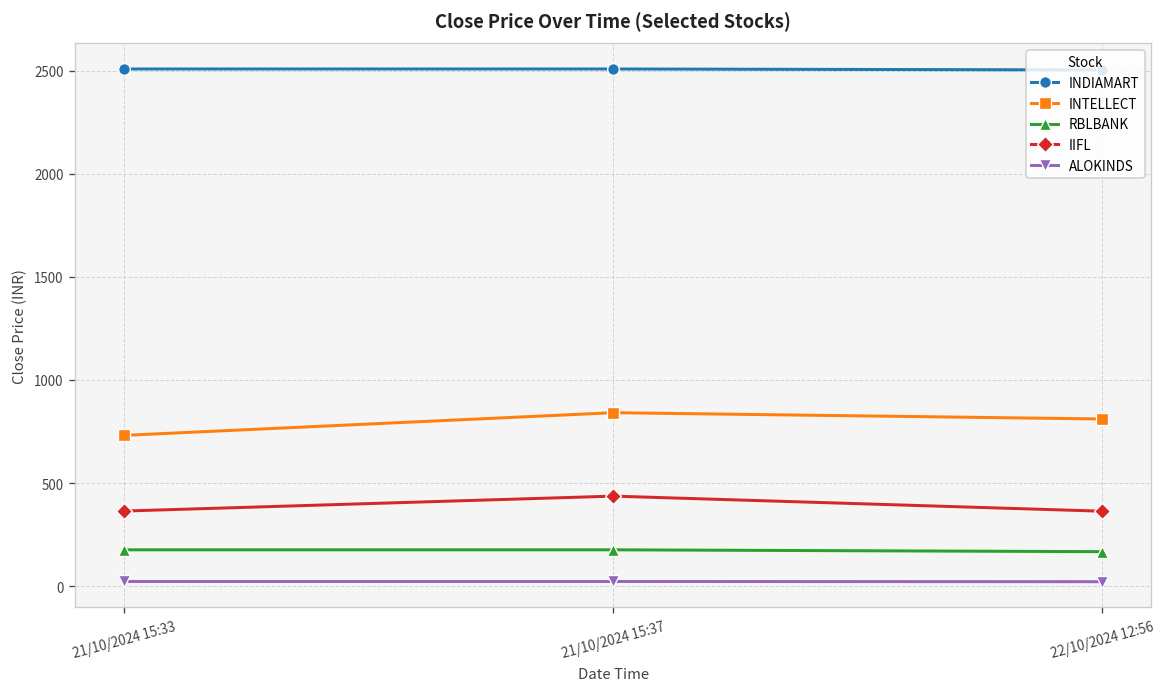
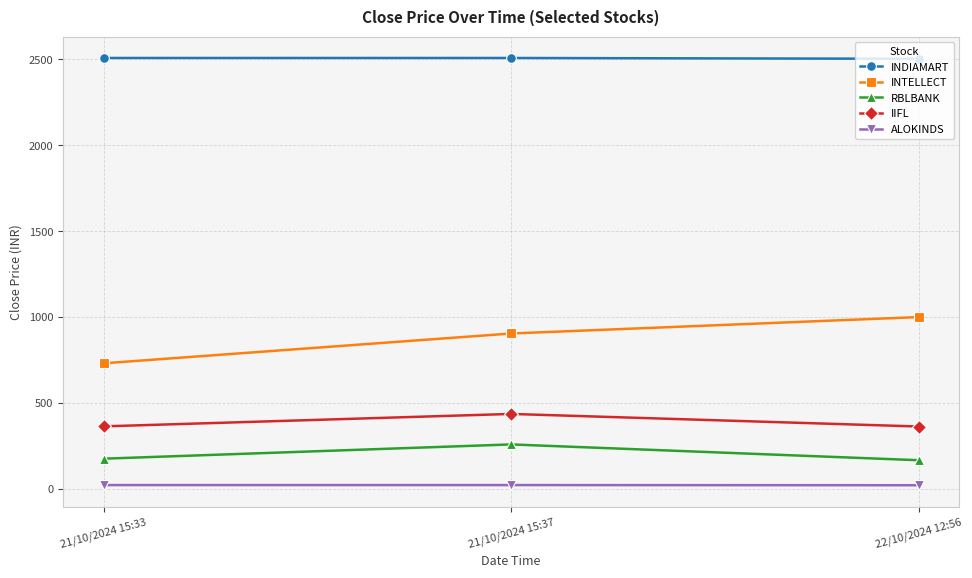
  {
    "INDIAMART": {
      "21/10/2024 15:33": 2510,
      "21/10/2024 15:37": 2510
    },
    "INTELLECT": {
      "21/10/2024 15:33": 730,
-     "21/10/2024 15:37": 840,
-     "22/10/2024 12:56": 810
+     "21/10/2024 15:37": 900,
+     "22/10/2024 12:56": 1000
    },
    "RBLBANK": {
      "21/10/2024 15:33": 180,
-     "21/10/2024 15:37": 180,
+     "21/10/2024 15:37": 260,
      "22/10/2024 12:56": 170
    },
    "IIFL": {
      "21/10/2024 15:33": 360,
      "21/10/2024 15:37": 440,
      "22/10/2024 12:56": 360
    },
    "ALOKINDS": {
      "21/10/2024 15:33": 20,
      "21/10/2024 15:37": 20,
      "22/10/2024 12:56": 20
    }
  }
